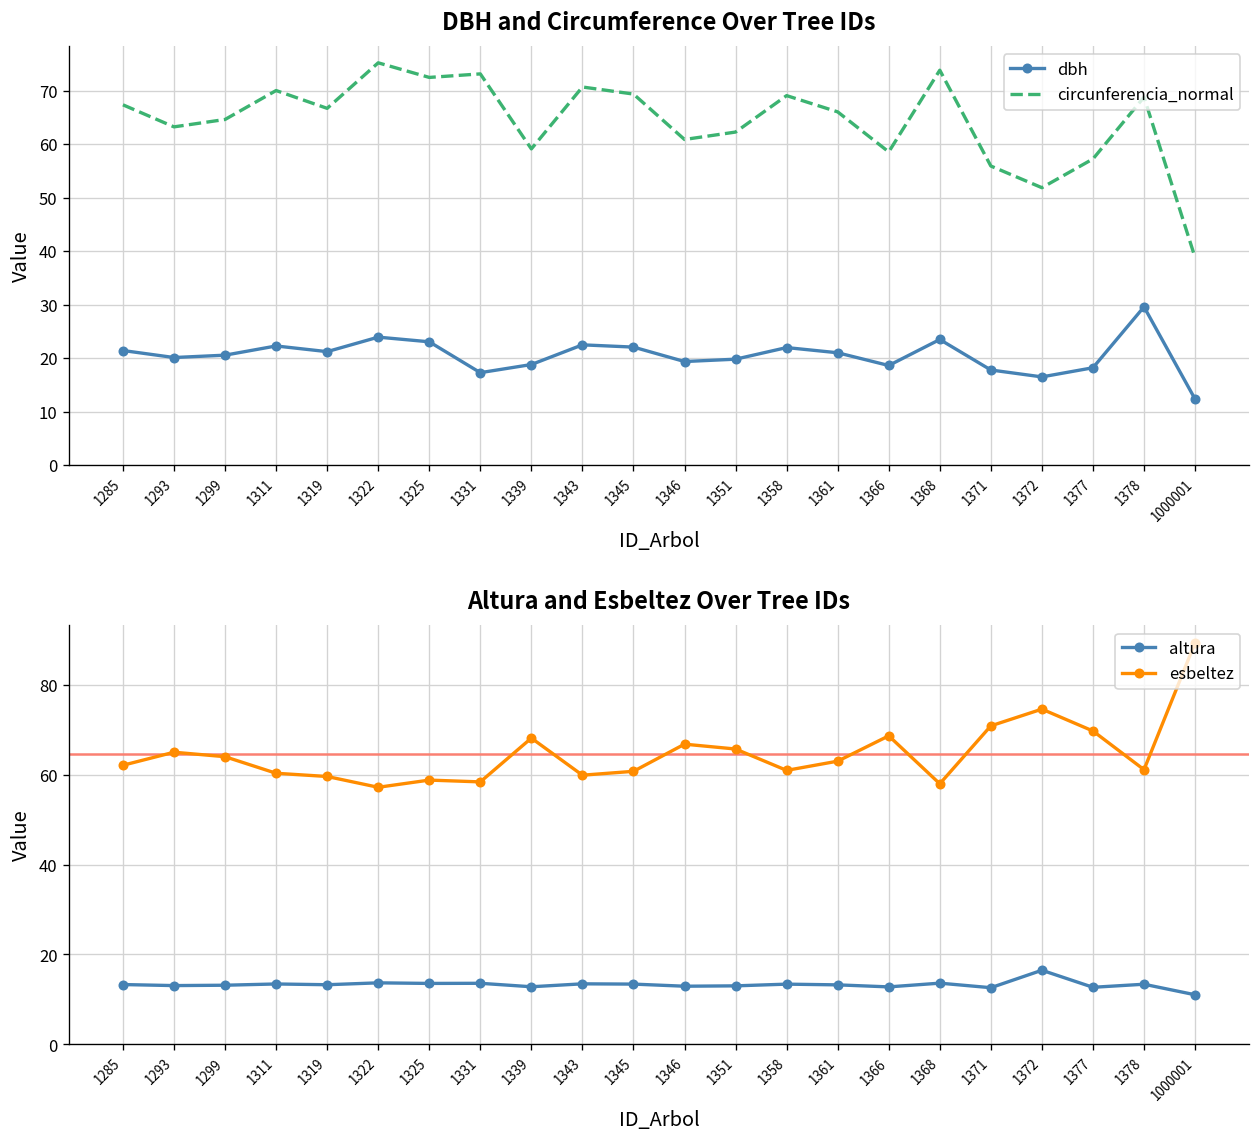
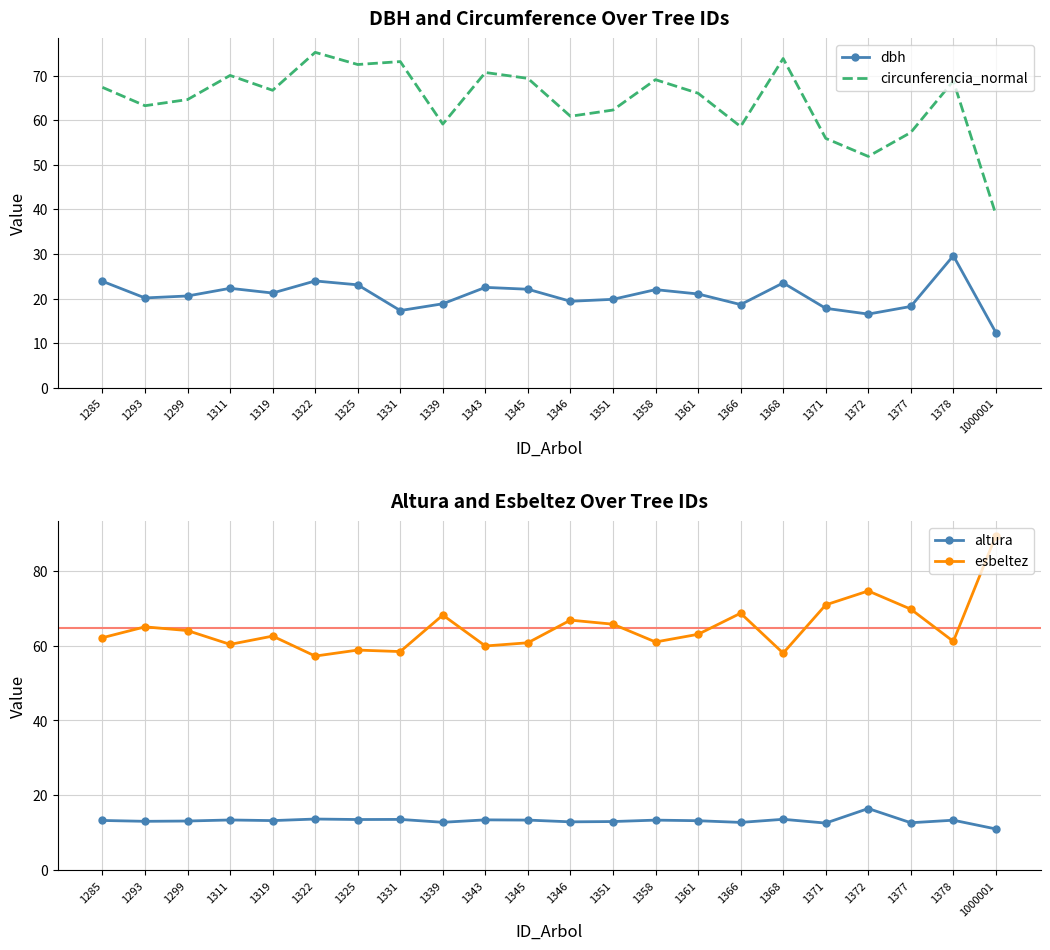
  {
    "DBH and Circumference Over Tree IDs": {
      "dbh": {
-       "1285": 21,
+       "1285": 24,
        "1293": 20,
        "1299": 21,
        "1311": 22,
        "1319": 21,
        "1322": 24,
        "1325": 23,
        "1331": 17,
        "1339": 19,
        "1343": 23,
        "1345": 22,
        "1346": 19,
        "1351": 20,
        "1358": 22,
        "1361": 21,
        "1366": 19,
        "1368": 24,
        "1371": 18,
        "1372": 17,
        "1377": 18,
        "1378": 30,
        "1000001": 12
      },
      "circunferencia_normal": {
        "1285": 67,
        "1293": 63,
        "1299": 65,
        "1311": 70,
        "1319": 67,
        "1322": 75,
        "1325": 72,
        "1331": 73,
        "1339": 59,
        "1343": 71,
        "1345": 69,
        "1346": 61,
        "1351": 62,
        "1358": 69,
        "1361": 66,
        "1366": 59,
        "1368": 74,
        "1371": 56,
        "1372": 52,
        "1377": 57,
        "1000001": 39
      }
    },
    "Altura and Esbeltez Over Tree IDs": {
      "altura": {
        "1285": 13,
        "1293": 13,
        "1299": 13,
        "1311": 13,
        "1319": 13,
        "1322": 14,
        "1325": 14,
        "1331": 14,
        "1339": 13,
        "1343": 13,
        "1345": 13,
        "1346": 13,
        "1351": 13,
        "1358": 13,
        "1361": 13,
        "1366": 13,
        "1368": 14,
        "1371": 13,
        "1372": 16,
        "1377": 13,
        "1378": 13,
        "1000001": 11
      },
      "esbeltez": {
        "1285": 62,
        "1293": 65,
        "1299": 64,
        "1311": 60,
-       "1319": 60,
+       "1319": 63,
        "1322": 57,
        "1325": 59,
        "1331": 58,
        "1339": 68,
        "1343": 60,
        "1345": 61,
        "1346": 67,
        "1351": 66,
        "1358": 61,
        "1361": 63,
        "1366": 69,
        "1368": 58,
        "1371": 71,
        "1372": 75,
        "1377": 70,
        "1378": 61
      }
    }
  }
